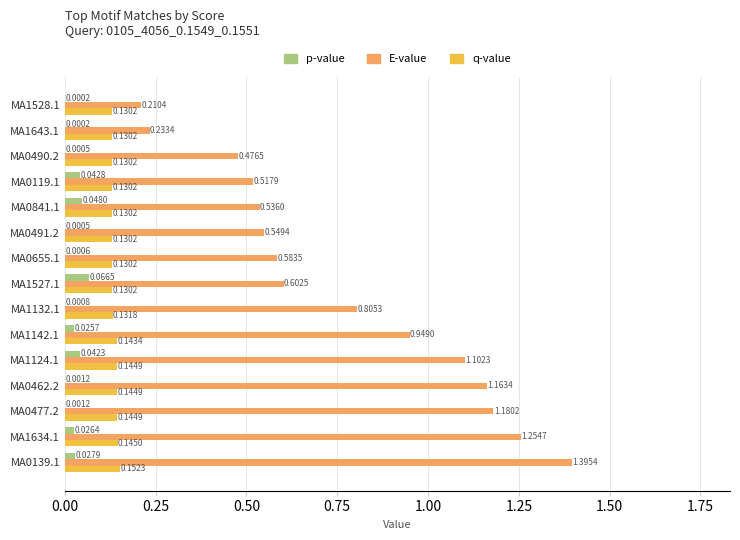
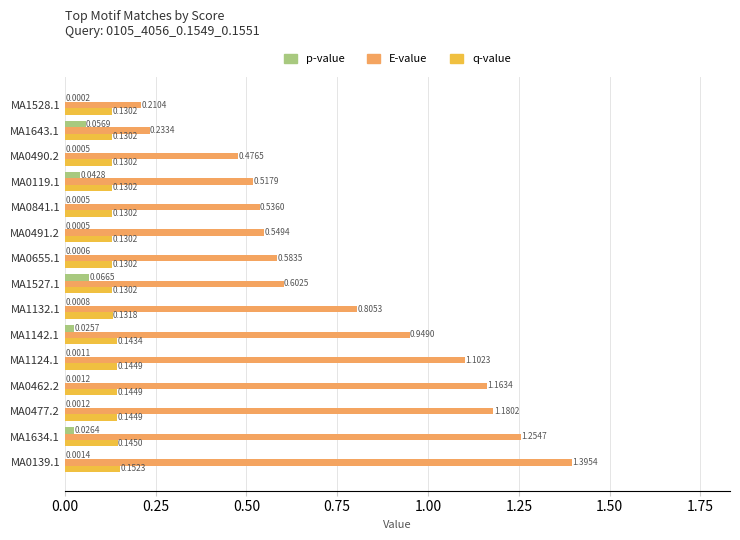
  {
    "p-value": {
      "MA1528.1": 0.0002,
-     "MA1643.1": 0.0002,
+     "MA1643.1": 0.0569,
      "MA0490.2": 0.0005,
      "MA0119.1": 0.0428,
-     "MA0841.1": 0.0480,
+     "MA0841.1": 0.0005,
      "MA0491.2": 0.0005,
      "MA0655.1": 0.0006,
      "MA1527.1": 0.0665,
      "MA1132.1": 0.0008,
      "MA1142.1": 0.0257,
-     "MA1124.1": 0.0423,
+     "MA1124.1": 0.0011,
      "MA0462.2": 0.0012,
      "MA0477.2": 0.0012,
      "MA1634.1": 0.0264,
-     "MA0139.1": 0.0279
+     "MA0139.1": 0.0014
    }
  }
